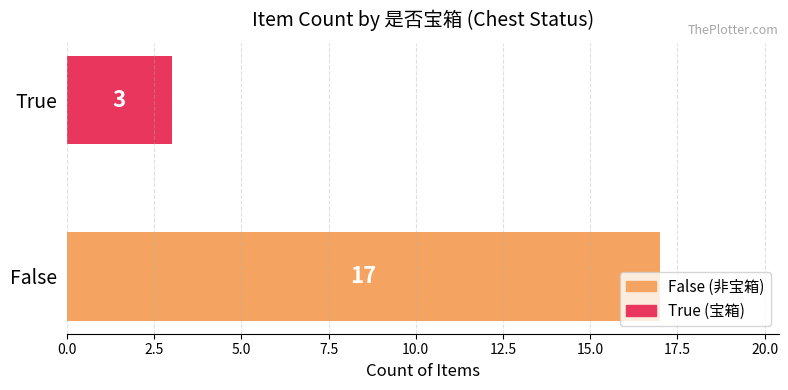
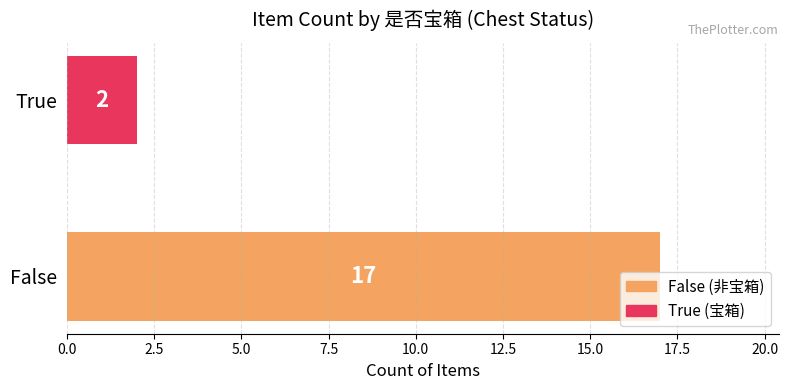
  {
-   "True": 3
+   "True": 2
  }
